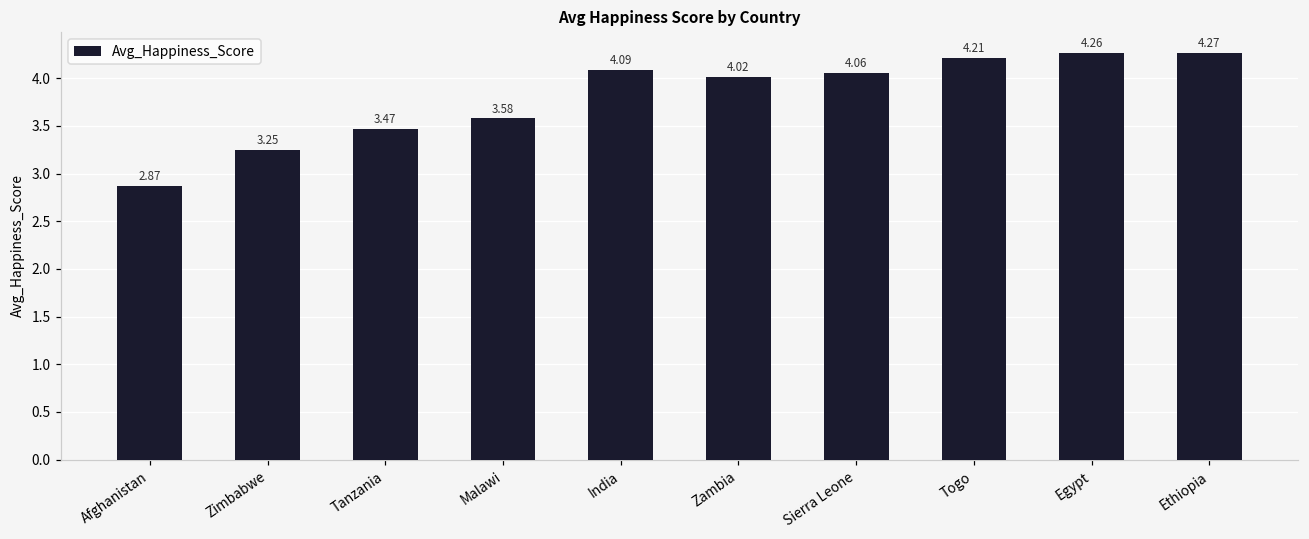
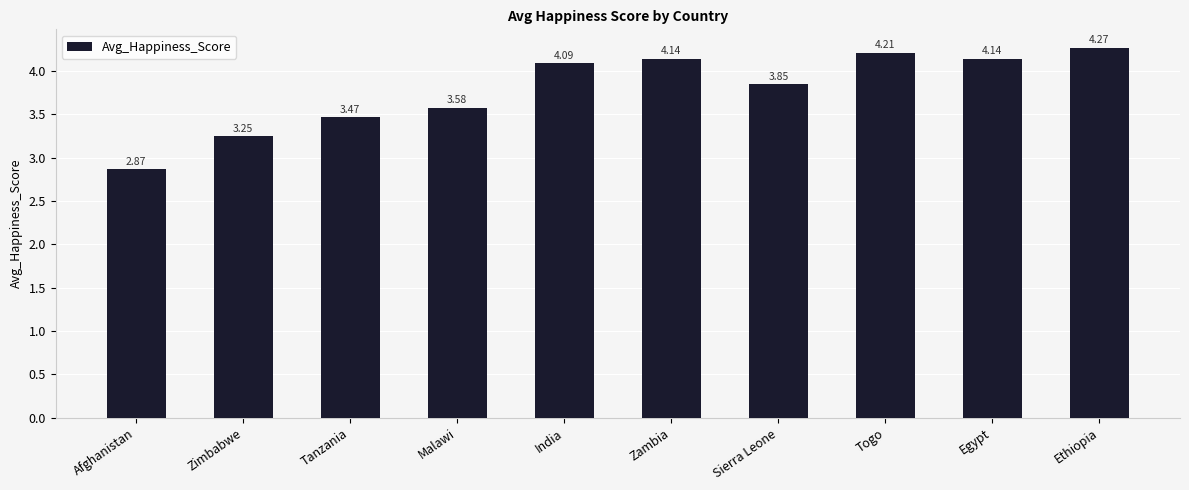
  {
    "Afghanistan": 2.87,
    "Zimbabwe": 3.25,
    "Tanzania": 3.47,
    "Malawi": 3.58,
    "India": 4.09,
-   "Zambia": 4.02,
-   "Sierra Leone": 4.06,
+   "Zambia": 4.14,
+   "Sierra Leone": 3.85,
    "Togo": 4.21,
-   "Egypt": 4.26,
+   "Egypt": 4.14,
    "Ethiopia": 4.27
  }
